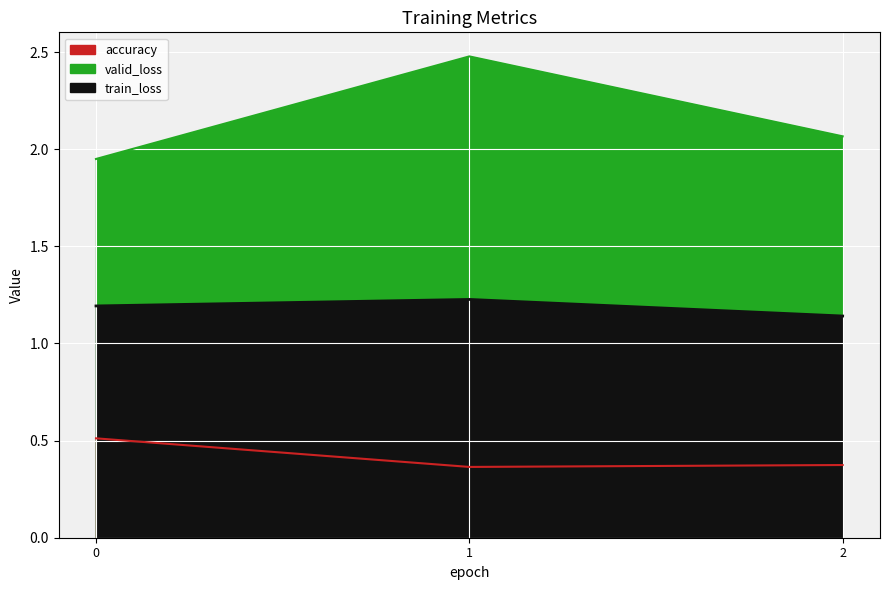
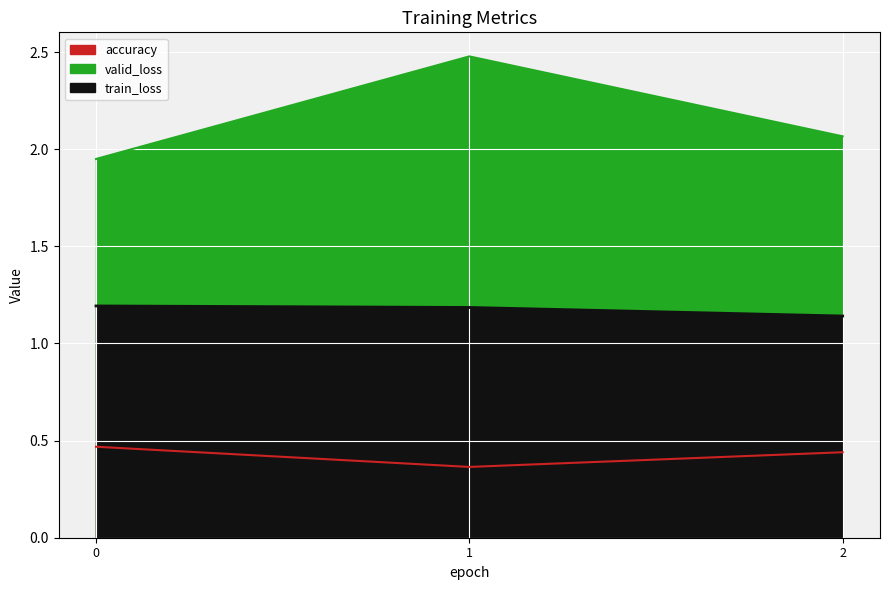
  {
    "accuracy": {
-     "0": 0.51,
+     "0": 0.47,
      "1": 0.36,
-     "2": 0.37
+     "2": 0.44
    },
    "valid_loss": {
      "0": 1.95,
      "1": 2.48,
      "2": 2.07
    },
    "train_loss": {
      "0": 1.19,
-     "1": 1.23,
+     "1": 1.19,
      "2": 1.14
    }
  }
